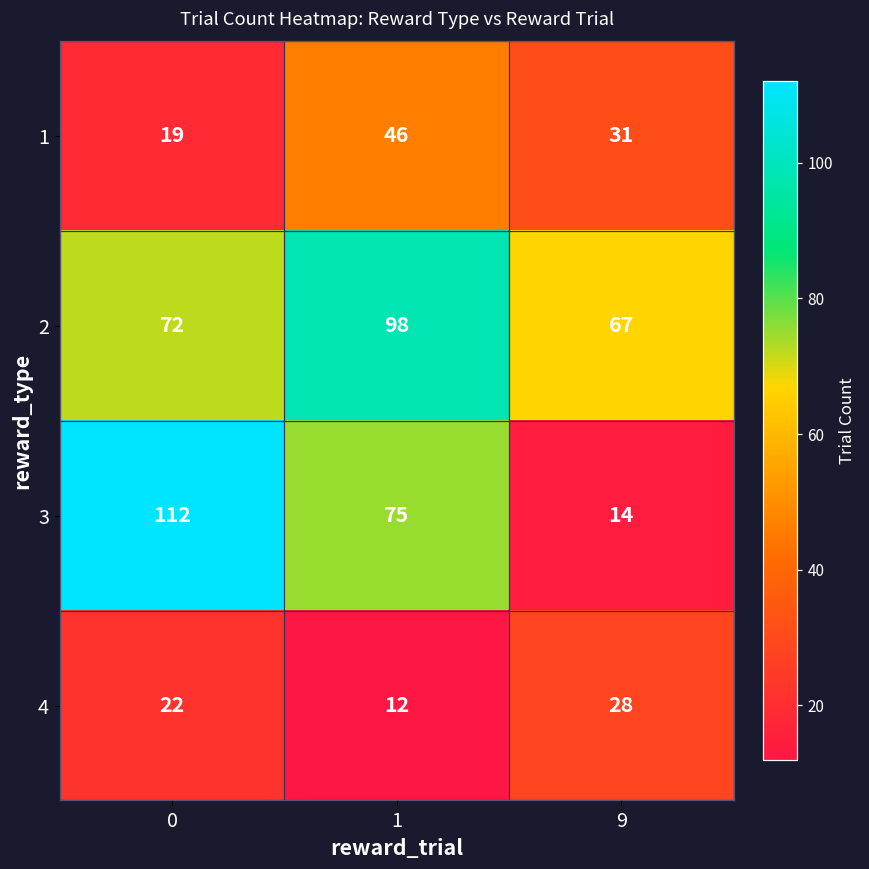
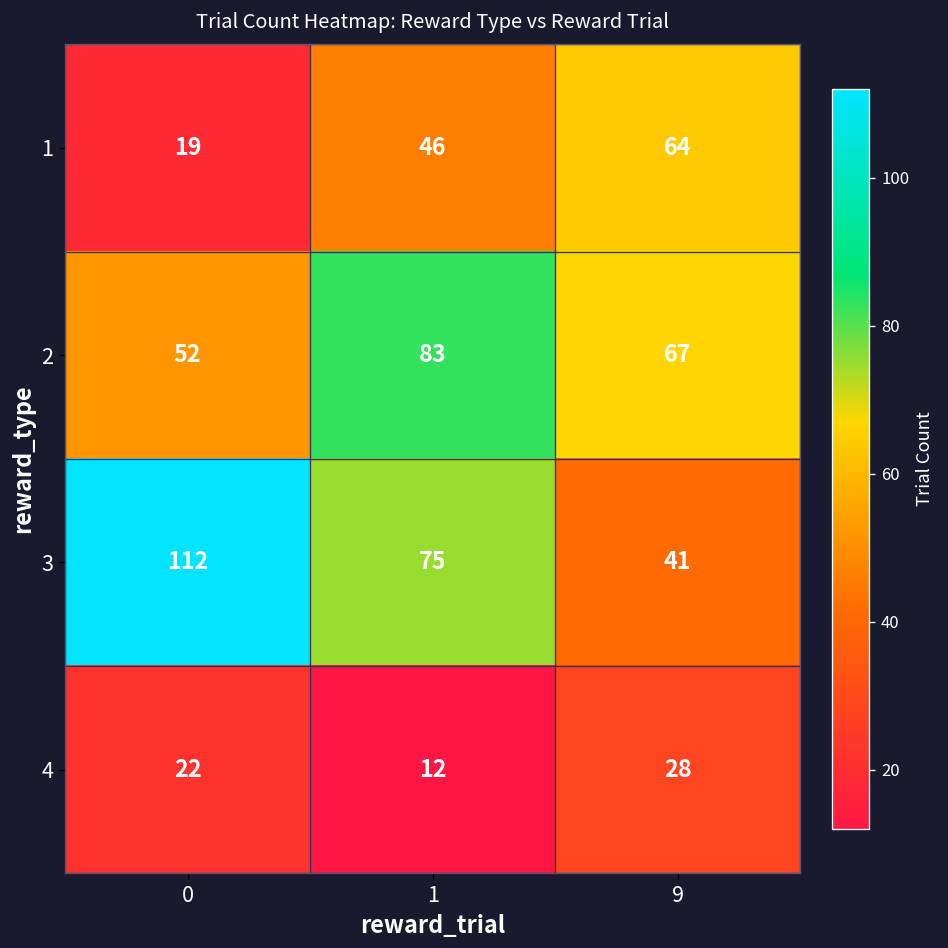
  {
    "1": {
      "0": 19,
      "1": 46,
-     "9": 31
+     "9": 64
    },
    "2": {
-     "0": 72,
-     "1": 98,
+     "0": 52,
+     "1": 83,
      "9": 67
    },
    "3": {
      "0": 112,
      "1": 75,
-     "9": 14
+     "9": 41
    },
    "4": {
      "0": 22,
      "1": 12,
      "9": 28
    }
  }
